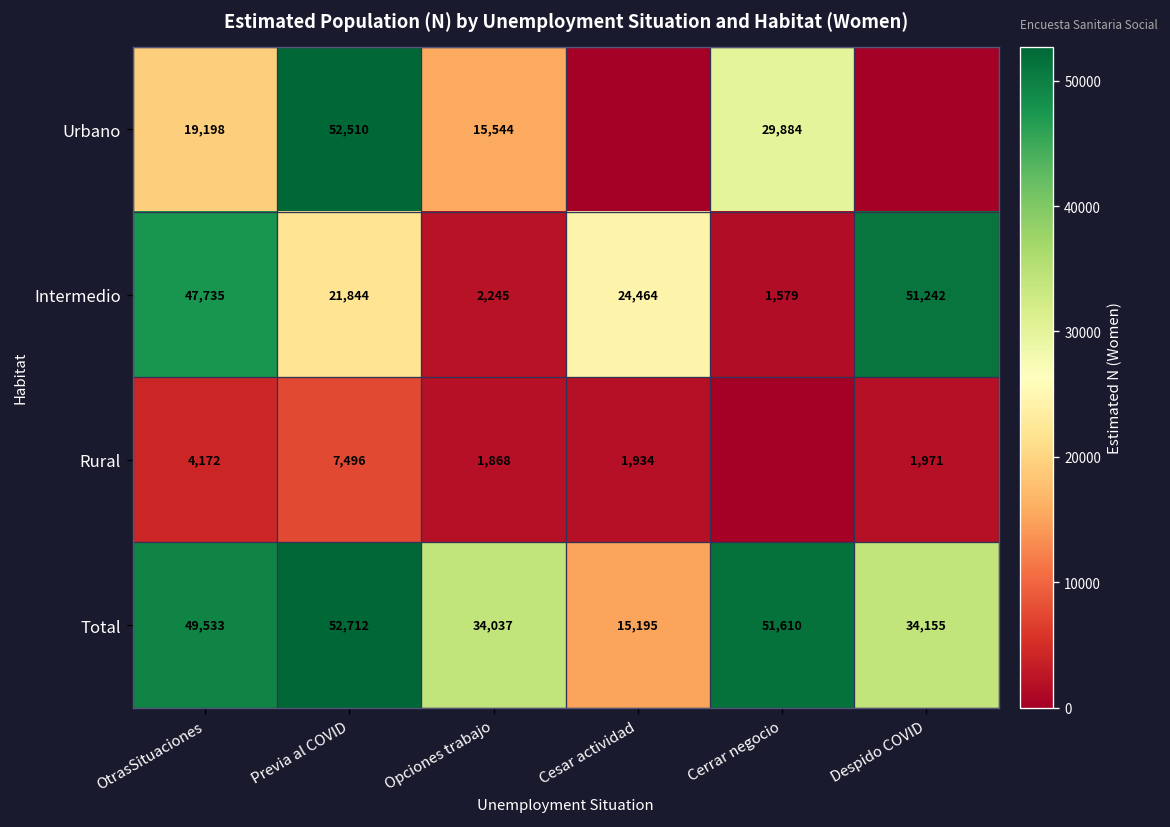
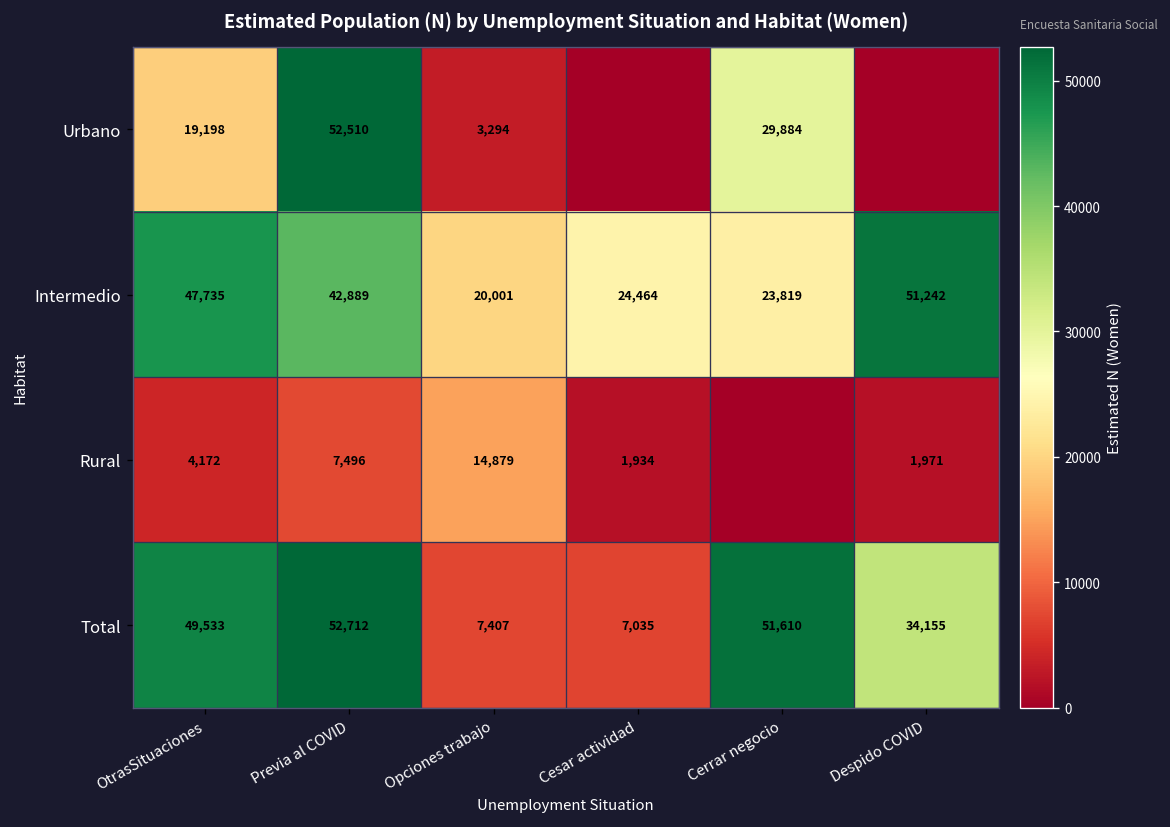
  {
    "Urbano": {
      "OtrasSituaciones": "19,198",
      "Previa al COVID": "52,510",
-     "Opciones trabajo": "15,544",
+     "Opciones trabajo": "3,294",
      "Cerrar negocio": "29,884"
    },
    "Intermedio": {
      "OtrasSituaciones": "47,735",
-     "Previa al COVID": "21,844",
-     "Opciones trabajo": "2,245",
+     "Previa al COVID": "42,889",
+     "Opciones trabajo": "20,001",
      "Cesar actividad": "24,464",
-     "Cerrar negocio": "1,579",
+     "Cerrar negocio": "23,819",
      "Despido COVID": "51,242"
    },
    "Rural": {
      "OtrasSituaciones": "4,172",
      "Previa al COVID": "7,496",
-     "Opciones trabajo": "1,868",
+     "Opciones trabajo": "14,879",
      "Cesar actividad": "1,934",
      "Despido COVID": "1,971"
    },
    "Total": {
      "OtrasSituaciones": "49,533",
      "Previa al COVID": "52,712",
-     "Opciones trabajo": "34,037",
-     "Cesar actividad": "15,195",
+     "Opciones trabajo": "7,407",
+     "Cesar actividad": "7,035",
      "Cerrar negocio": "51,610",
      "Despido COVID": "34,155"
    }
  }
